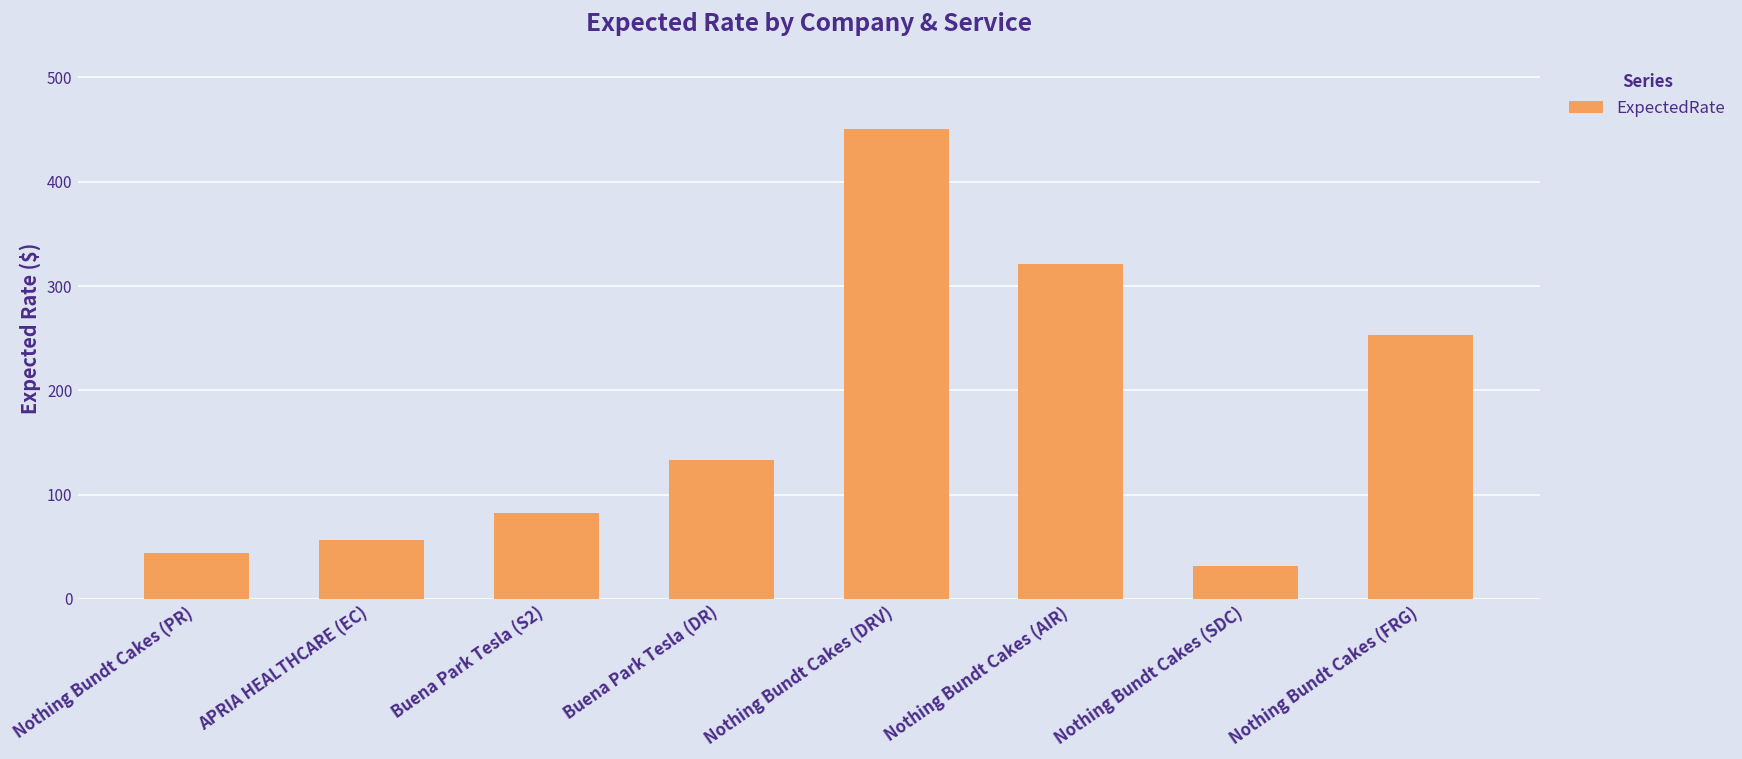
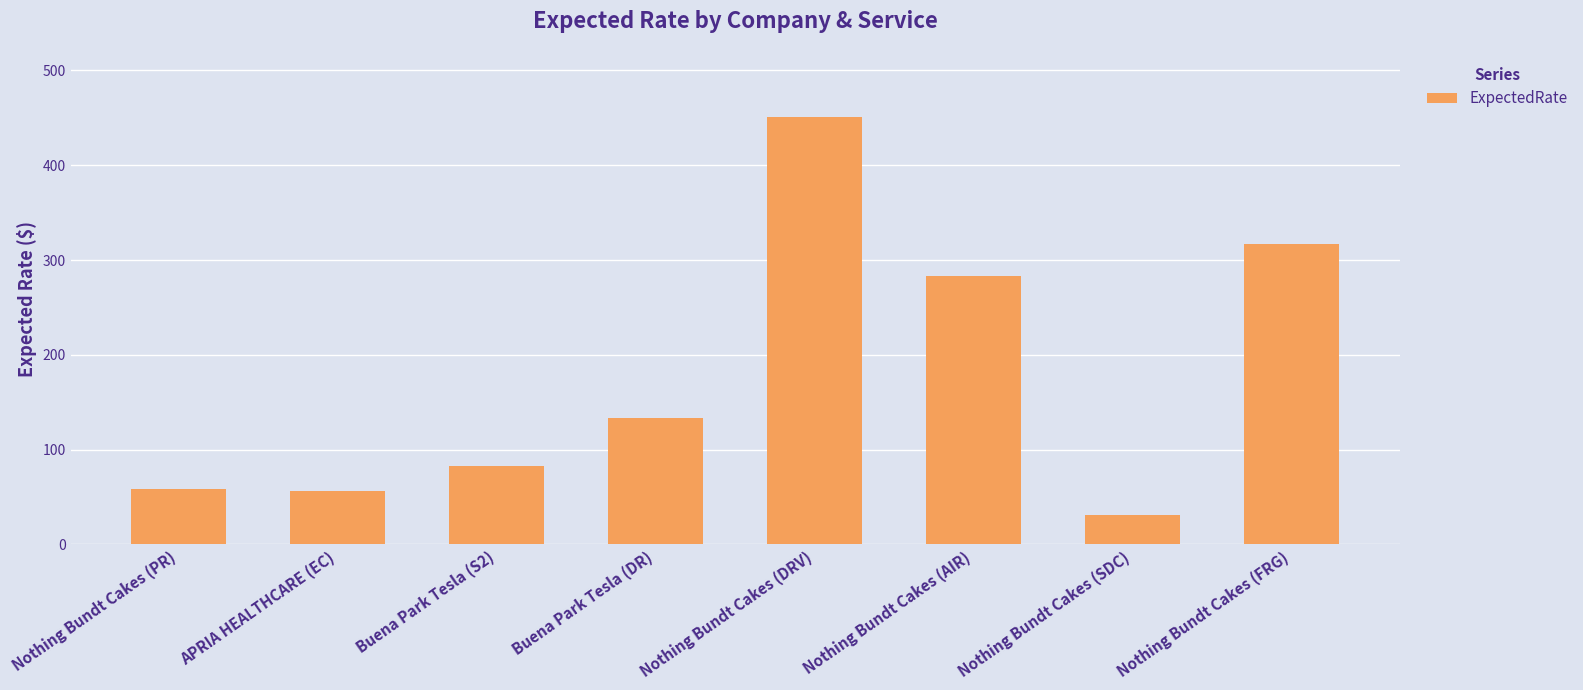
  {
-   "Nothing Bundt Cakes (PR)": 40,
+   "Nothing Bundt Cakes (PR)": 60,
    "APRIA HEALTHCARE (EC)": 60,
    "Buena Park Tesla (S2)": 80,
    "Buena Park Tesla (DR)": 130,
    "Nothing Bundt Cakes (DRV)": 450,
-   "Nothing Bundt Cakes (AIR)": 320,
+   "Nothing Bundt Cakes (AIR)": 280,
    "Nothing Bundt Cakes (SDC)": 30,
-   "Nothing Bundt Cakes (FRG)": 250
+   "Nothing Bundt Cakes (FRG)": 320
  }
